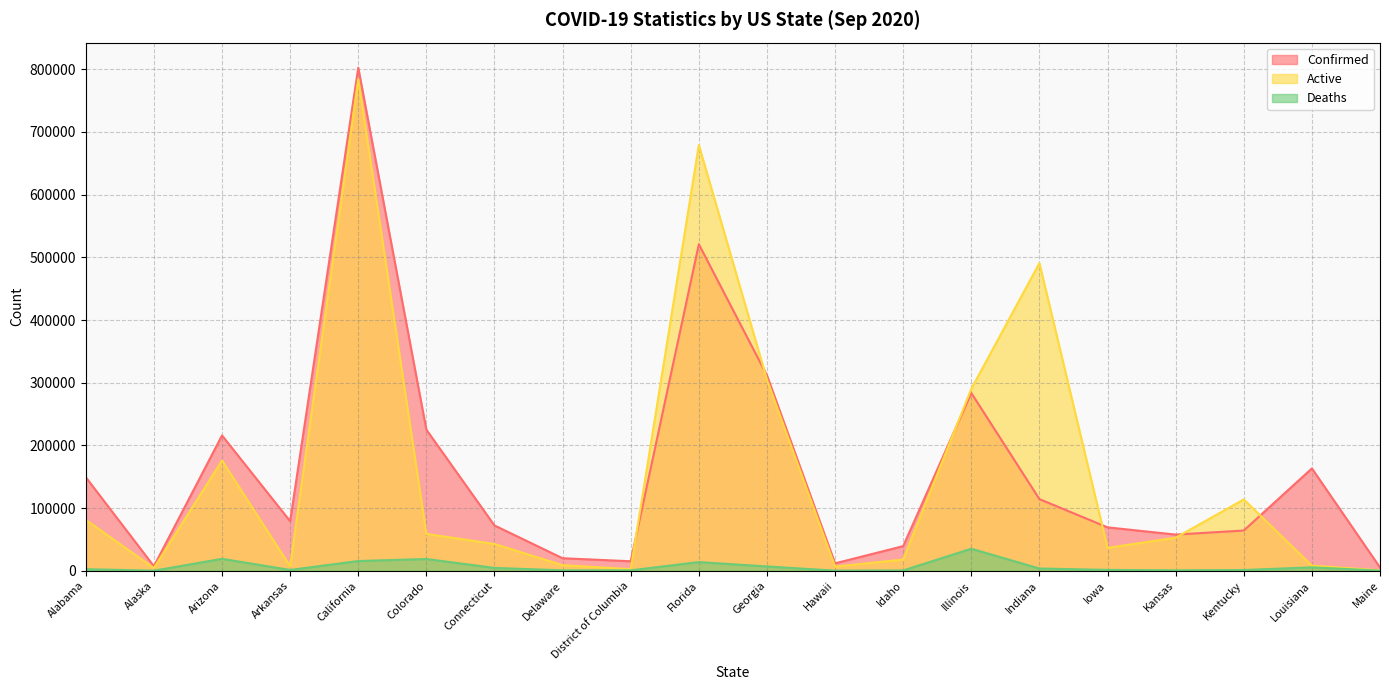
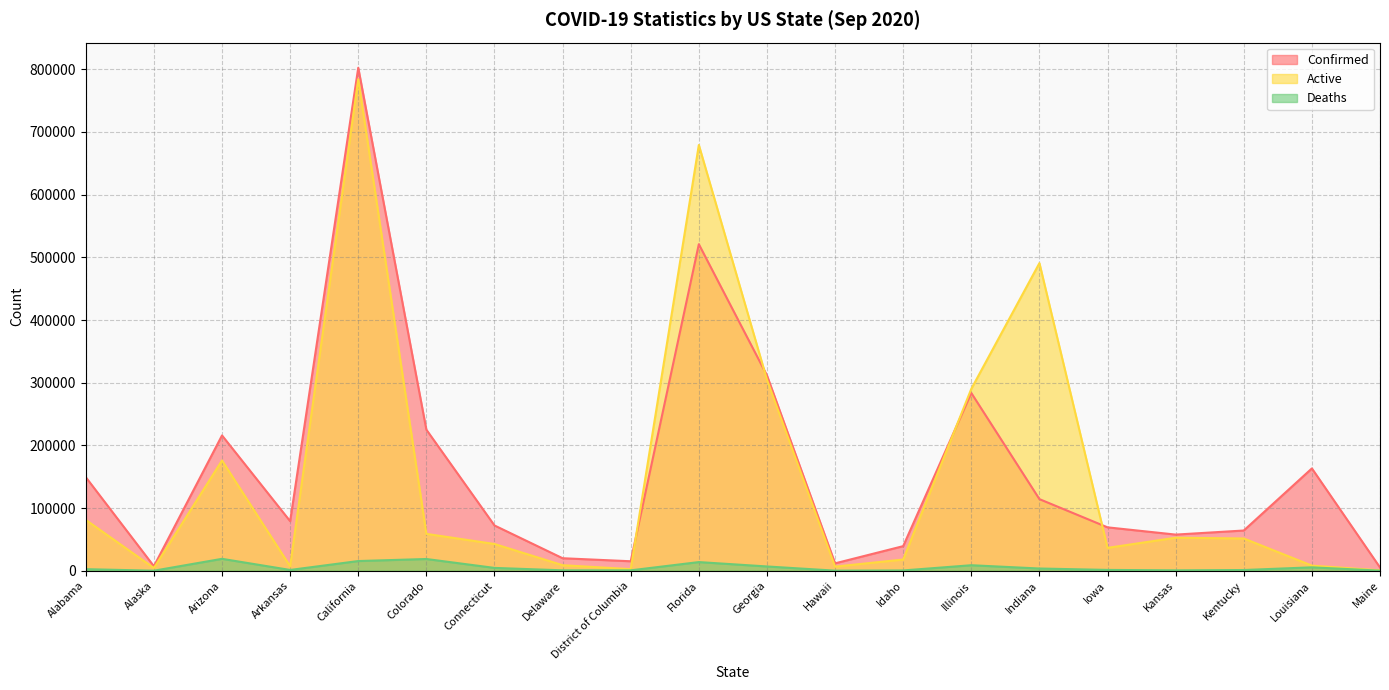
  {
    "Confirmed": {
      "Alabama": 150000,
      "Arizona": 220000,
      "Arkansas": 80000,
      "California": 800000,
      "Colorado": 230000,
      "Connecticut": 70000,
      "Delaware": 20000,
      "District of Columbia": 20000,
      "Florida": 520000,
      "Georgia": 310000,
      "Hawaii": 10000,
      "Idaho": 40000,
      "Illinois": 280000,
      "Indiana": 110000,
      "Iowa": 70000,
      "Kansas": 60000,
      "Kentucky": 60000,
      "Louisiana": 160000,
      "Maine": 10000
    },
    "Active": {
      "Alabama": 80000,
      "Arizona": 180000,
      "Arkansas": 10000,
      "California": 780000,
      "Colorado": 60000,
      "Connecticut": 40000,
      "Delaware": 10000,
      "Florida": 680000,
      "Georgia": 300000,
      "Hawaii": 10000,
      "Idaho": 20000,
      "Illinois": 290000,
      "Indiana": 490000,
      "Iowa": 40000,
      "Kansas": 50000,
-     "Kentucky": 110000
+     "Kentucky": 50000
    },
    "Deaths": {
      "Alabama": 0,
      "Alaska": 0,
      "Arizona": 20000,
      "Arkansas": 0,
      "California": 20000,
      "Colorado": 20000,
      "Connecticut": 0,
      "Delaware": 0,
      "Florida": 10000,
      "Georgia": 10000,
      "Hawaii": 0,
      "Idaho": 0,
-     "Illinois": 40000,
+     "Illinois": 10000,
      "Indiana": 0,
      "Iowa": 0,
      "Kansas": 0,
      "Kentucky": 0
    }
  }
